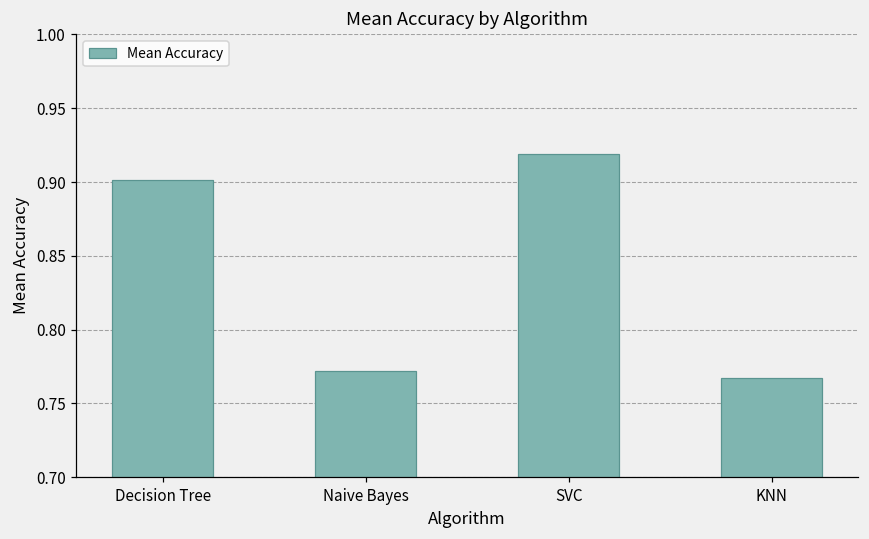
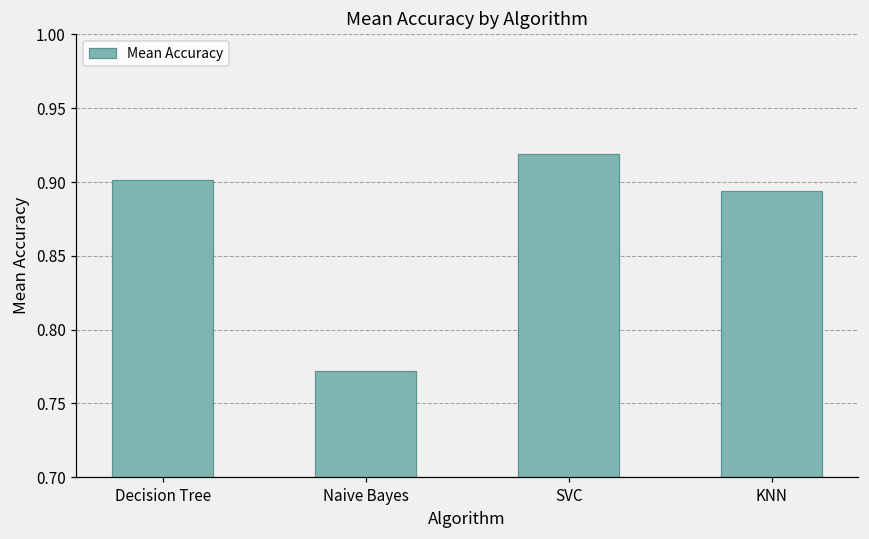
  {
    "Decision Tree": 0.901,
    "Naive Bayes": 0.772,
    "SVC": 0.919,
-   "KNN": 0.767
+   "KNN": 0.894
  }
